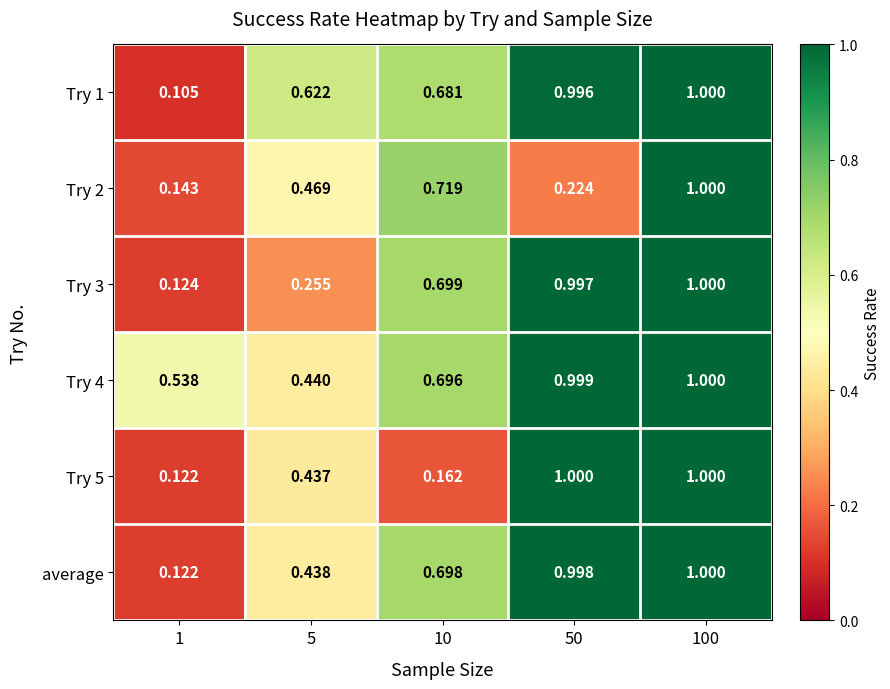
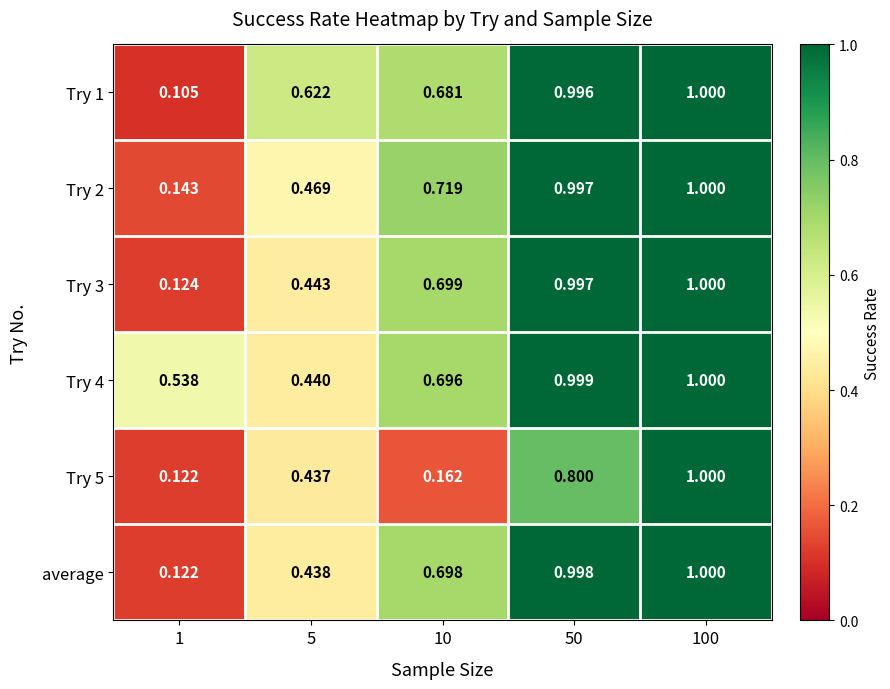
  {
    "Try 1": {
      "1": 0.105,
      "5": 0.622,
      "10": 0.681,
      "50": 0.996,
      "100": 1.000
    },
    "Try 2": {
      "1": 0.143,
      "5": 0.469,
      "10": 0.719,
-     "50": 0.224,
+     "50": 0.997,
      "100": 1.000
    },
    "Try 3": {
      "1": 0.124,
-     "5": 0.255,
+     "5": 0.443,
      "10": 0.699,
      "50": 0.997,
      "100": 1.000
    },
    "Try 4": {
      "1": 0.538,
      "5": 0.440,
      "10": 0.696,
      "50": 0.999,
      "100": 1.000
    },
    "Try 5": {
      "1": 0.122,
      "5": 0.437,
      "10": 0.162,
-     "50": 1.000,
+     "50": 0.800,
      "100": 1.000
    },
    "average": {
      "1": 0.122,
      "5": 0.438,
      "10": 0.698,
      "50": 0.998,
      "100": 1.000
    }
  }
